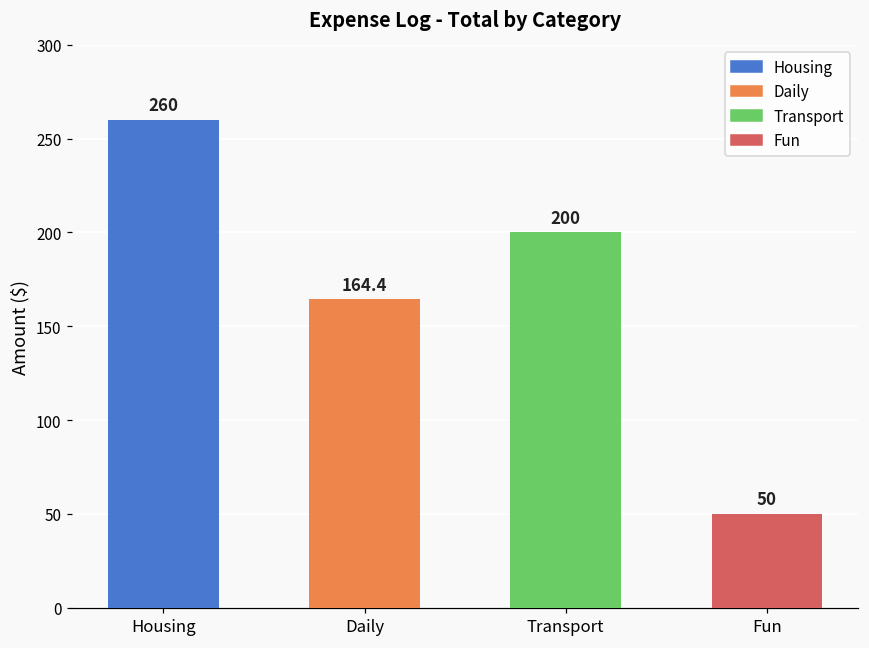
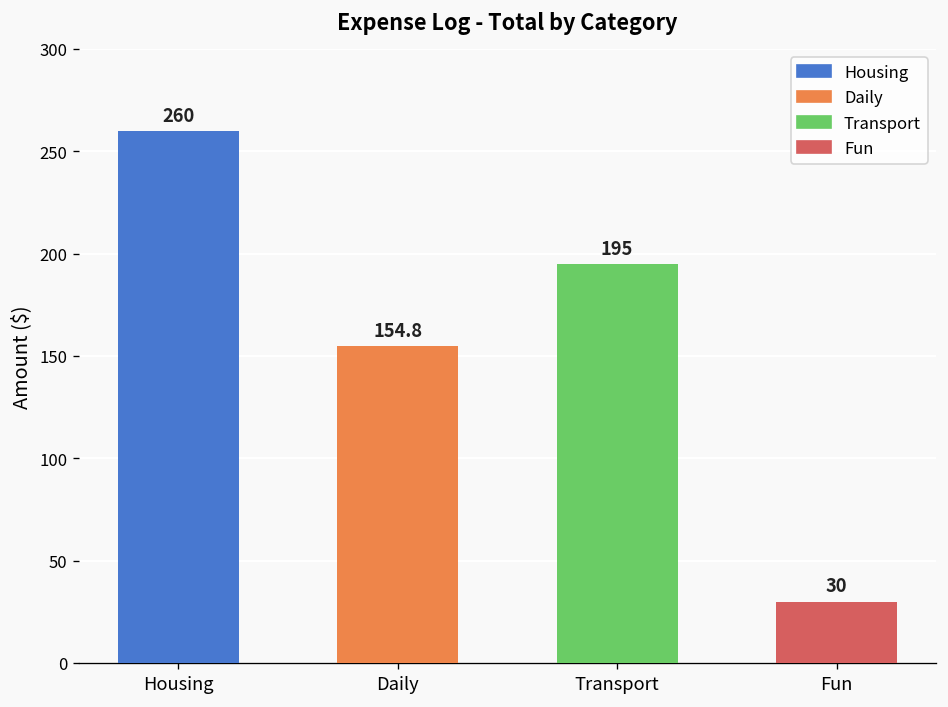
  {
    "Housing": 260,
-   "Daily": 164.4,
-   "Transport": 200,
-   "Fun": 50
+   "Daily": 154.8,
+   "Transport": 195,
+   "Fun": 30
  }
